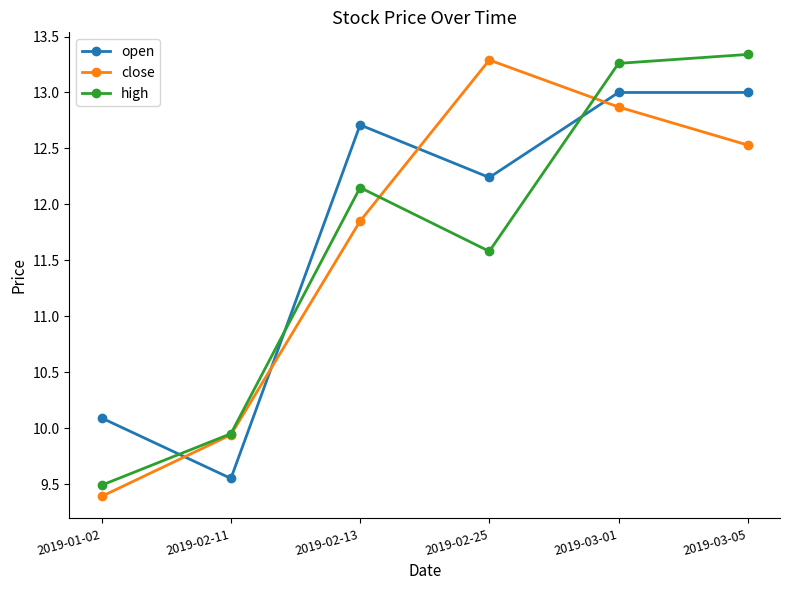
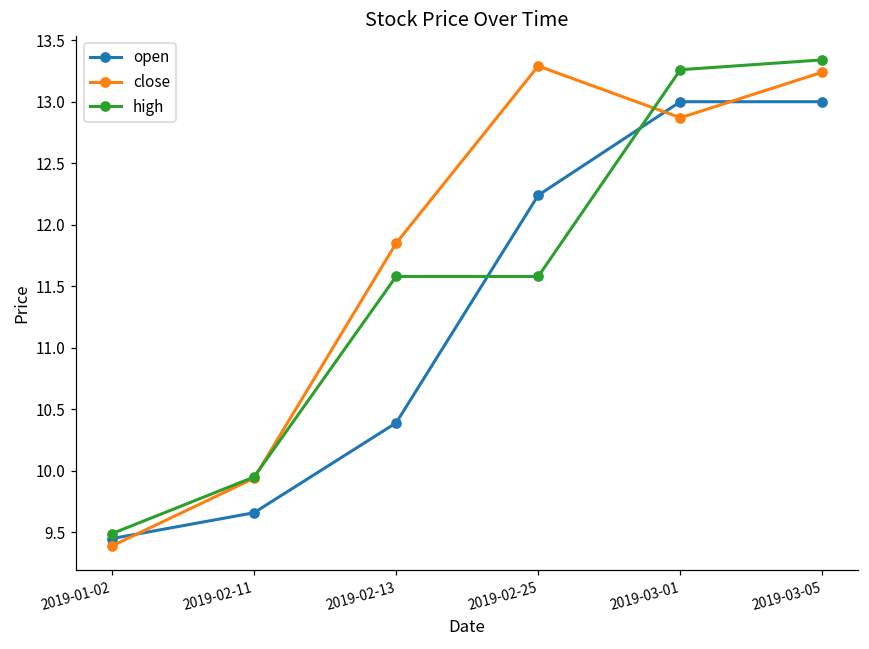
  {
    "open": {
-     "2019-01-02": 10.09,
-     "2019-02-11": 9.55,
-     "2019-02-13": 12.71,
+     "2019-01-02": 9.45,
+     "2019-02-11": 9.66,
+     "2019-02-13": 10.39,
      "2019-02-25": 12.24,
      "2019-03-01": 13.00,
      "2019-03-05": 13.00
    },
    "close": {
      "2019-01-02": 9.39,
      "2019-02-13": 11.85,
      "2019-02-25": 13.29,
      "2019-03-01": 12.87,
-     "2019-03-05": 12.53
+     "2019-03-05": 13.24
    },
    "high": {
      "2019-01-02": 9.49,
-     "2019-02-13": 12.15,
+     "2019-02-13": 11.58,
      "2019-02-25": 11.58,
      "2019-03-01": 13.26,
      "2019-03-05": 13.34
    }
  }
